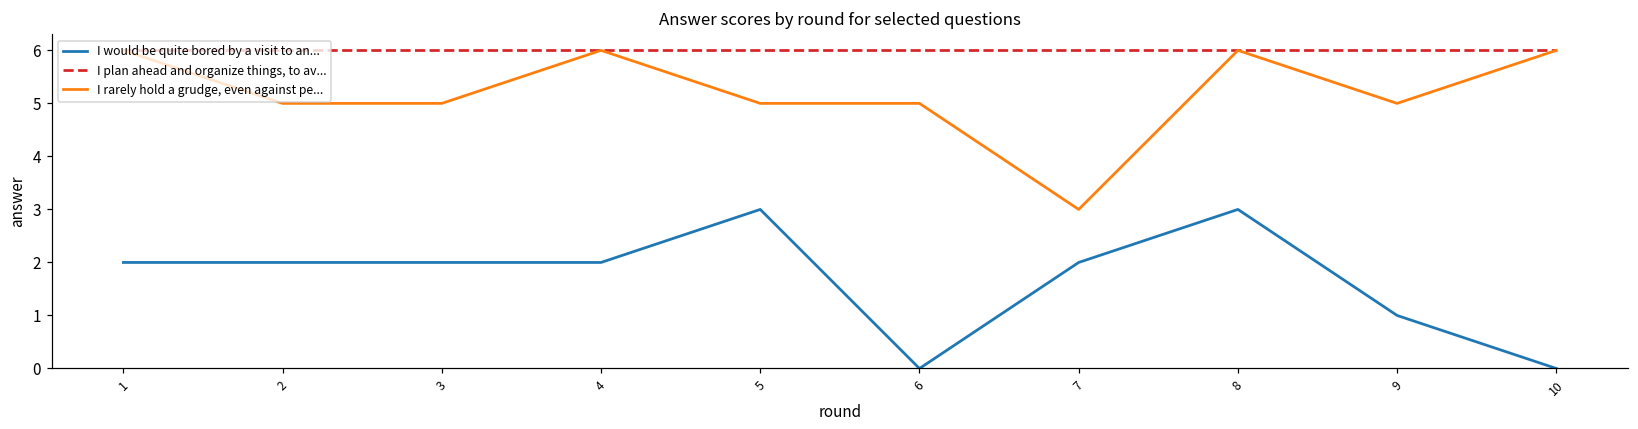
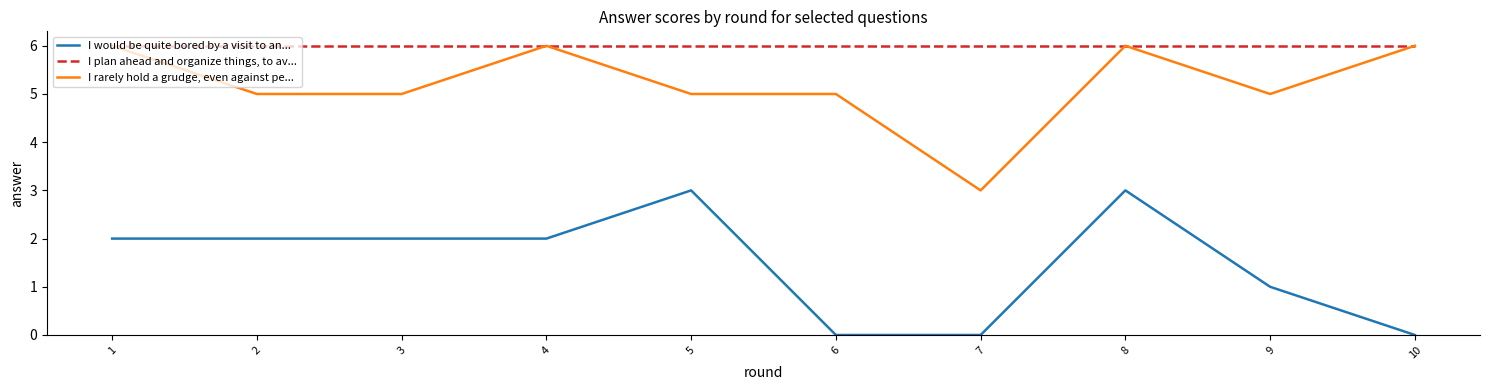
  {
    "I would be quite bored by a visit to an...": {
      "1": 2,
      "2": 2,
      "3": 2,
      "4": 2,
      "5": 3,
      "6": 0,
-     "7": 2,
+     "7": 0,
      "8": 3,
      "9": 1,
      "10": 0
    },
    "I plan ahead and organize things, to av...": {
      "3": 6,
      "5": 6,
      "6": 6,
      "7": 6,
      "9": 6
    },
    "I rarely hold a grudge, even against pe...": {
      "2": 5,
      "3": 5,
      "5": 5,
      "6": 5,
      "7": 3,
      "9": 5
    }
  }
